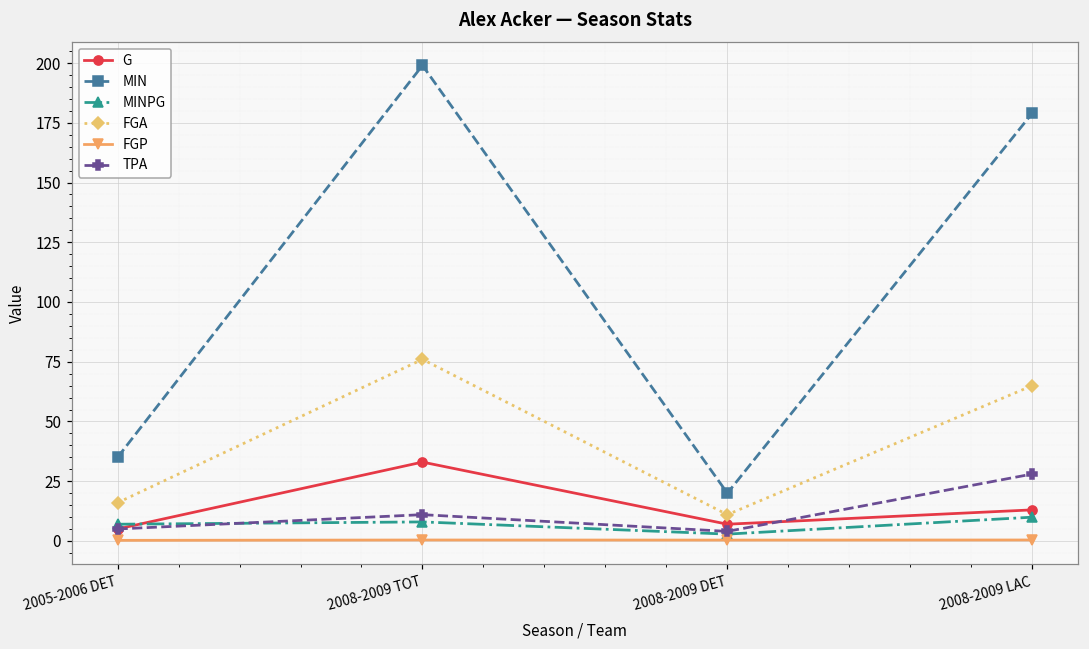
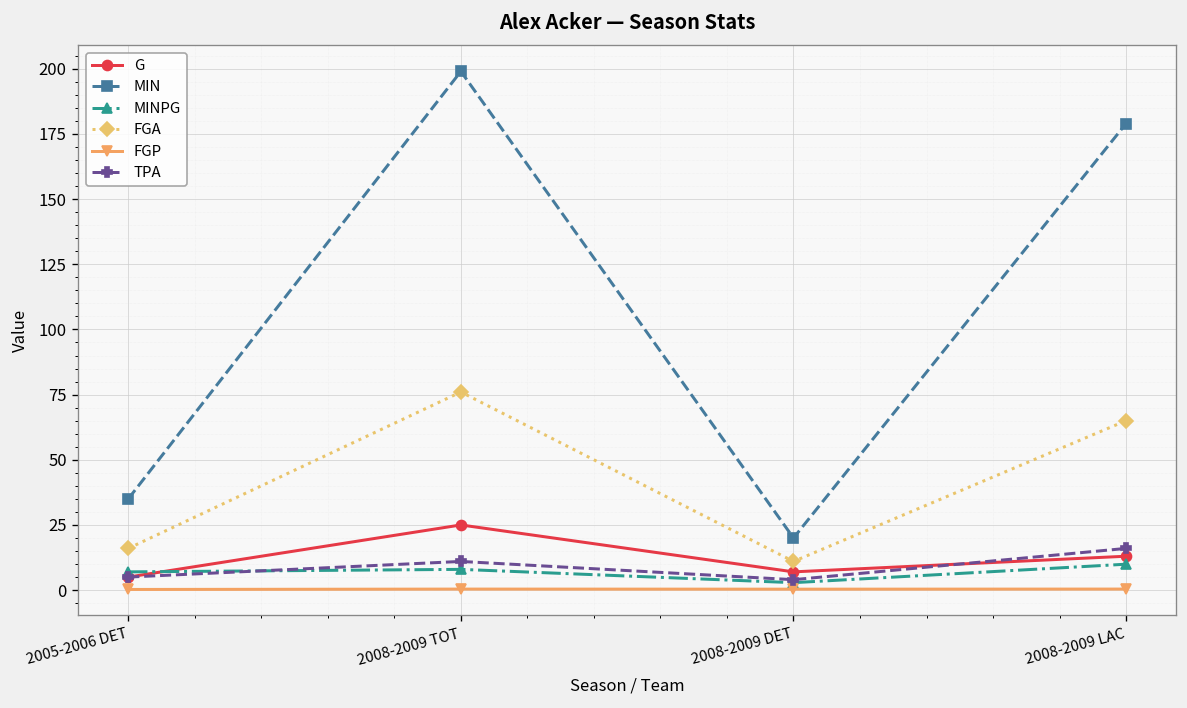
  {
    "G": {
-     "2008-2009 TOT": 33,
+     "2008-2009 TOT": 25,
      "2008-2009 DET": 7,
      "2008-2009 LAC": 13
    },
    "TPA": {
      "2008-2009 TOT": 11,
-     "2008-2009 LAC": 28
+     "2008-2009 LAC": 16
    }
  }
